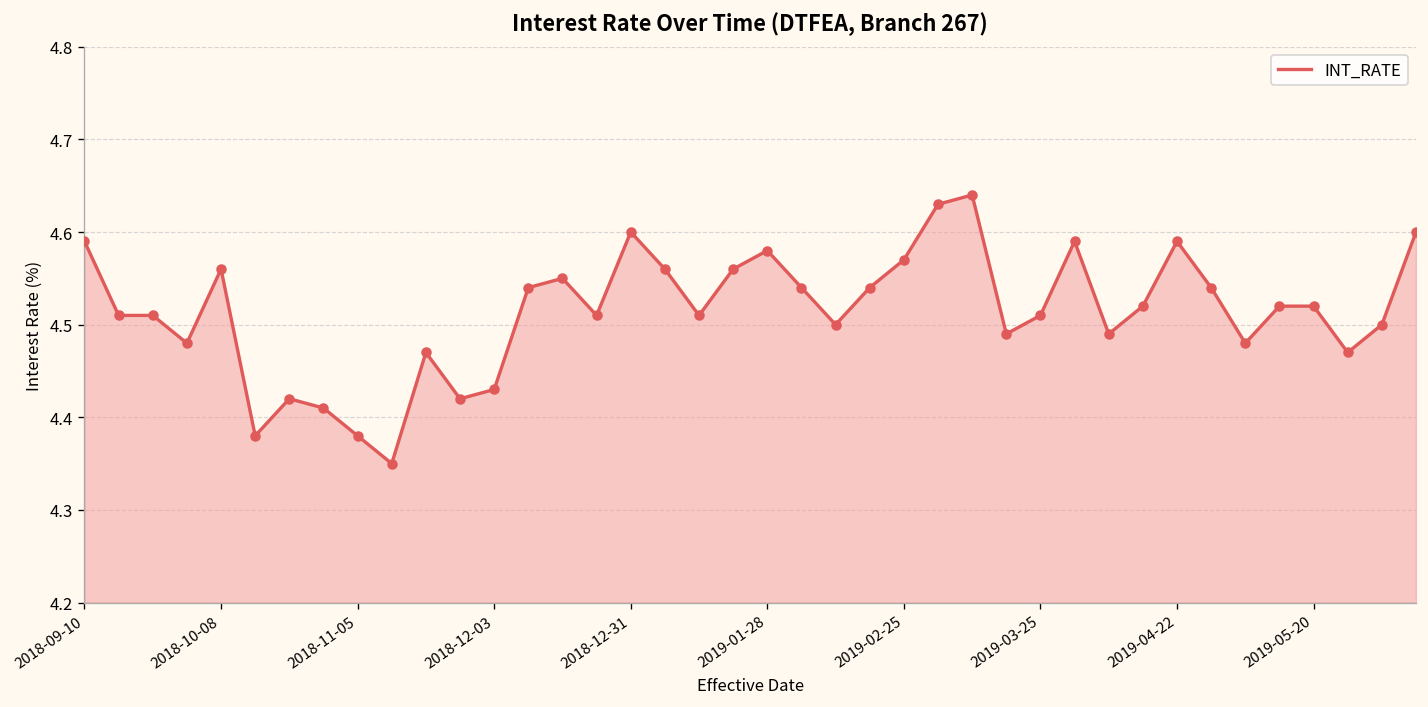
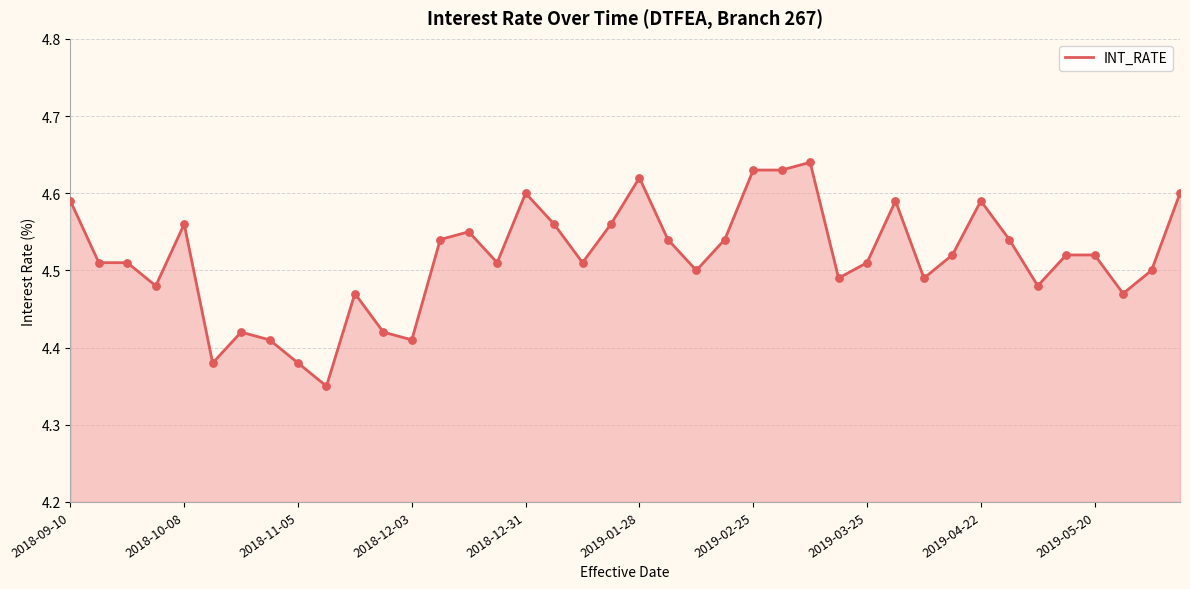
  {
    "2018-09-10": 4.59,
    "2018-10-08": 4.56,
    "2018-11-05": 4.38,
-   "2018-12-03": 4.43,
+   "2018-12-03": 4.41,
    "2018-12-31": 4.60,
-   "2019-01-28": 4.58,
-   "2019-02-25": 4.57,
+   "2019-01-28": 4.62,
+   "2019-02-25": 4.63,
    "2019-03-25": 4.51,
    "2019-04-22": 4.59,
    "2019-05-20": 4.52
  }
